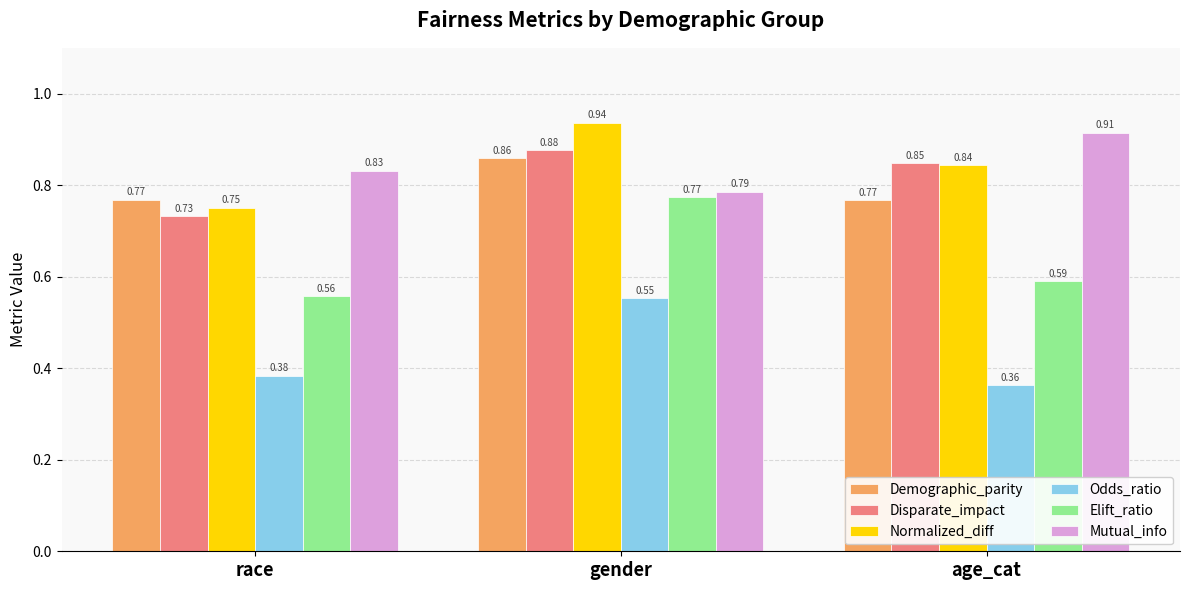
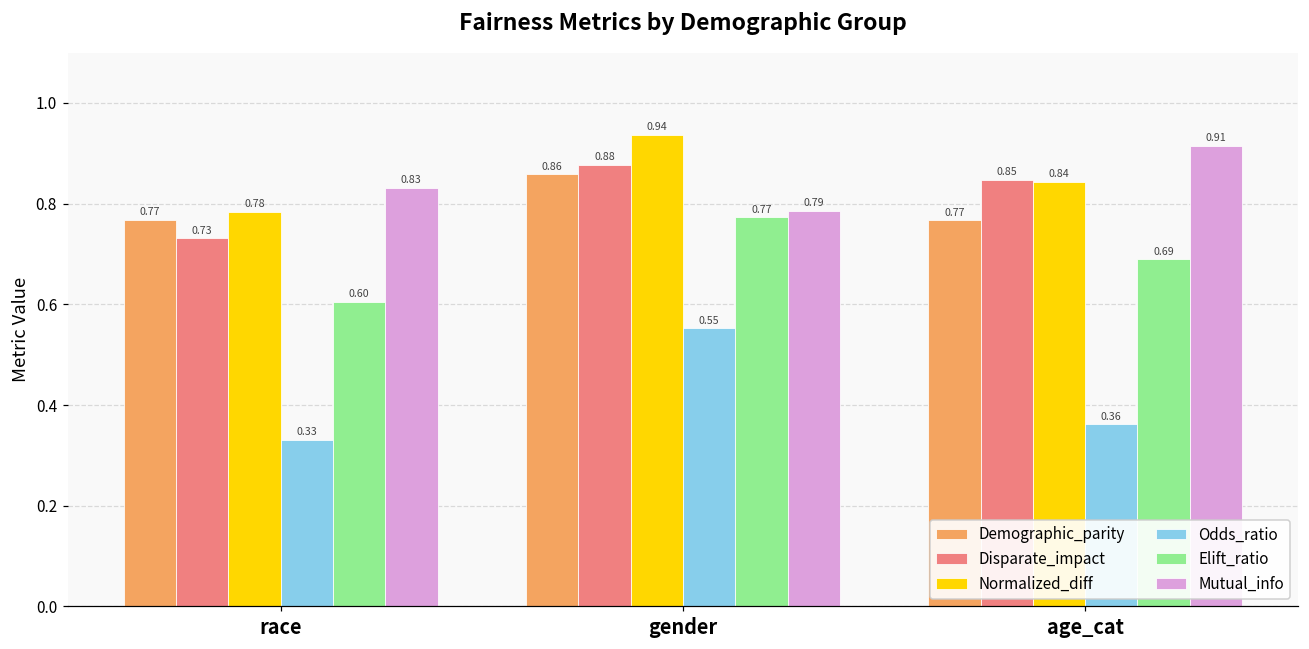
  {
    "Normalized_diff": {
-     "race": 0.75,
+     "race": 0.78,
      "gender": 0.94,
      "age_cat": 0.84
    },
    "Odds_ratio": {
-     "race": 0.38,
+     "race": 0.33,
      "gender": 0.55,
      "age_cat": 0.36
    },
    "Elift_ratio": {
-     "race": 0.56,
+     "race": 0.60,
      "gender": 0.77,
-     "age_cat": 0.59
+     "age_cat": 0.69
    },
    "Mutual_info": {
      "race": 0.83,
      "gender": 0.79,
      "age_cat": 0.91
    }
  }
